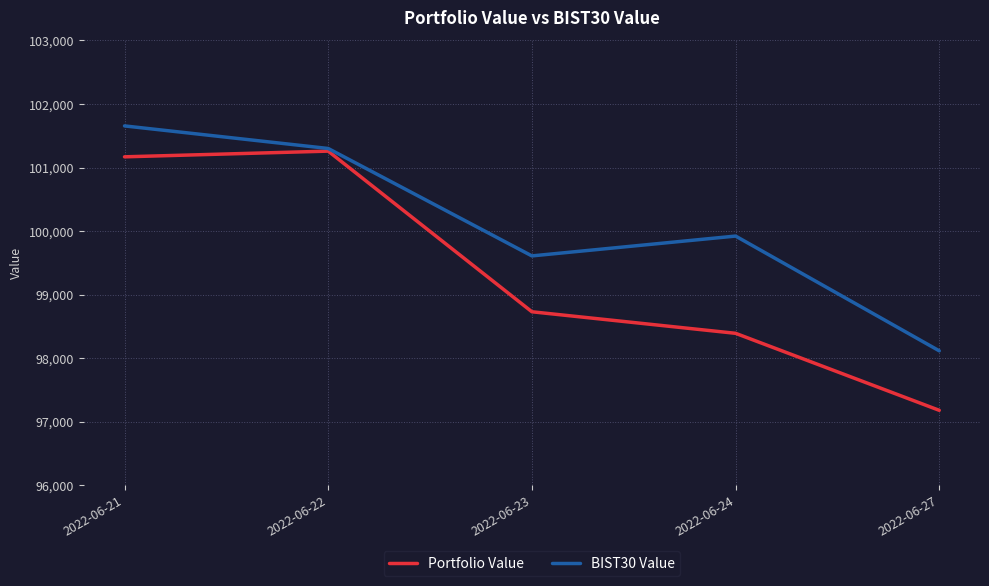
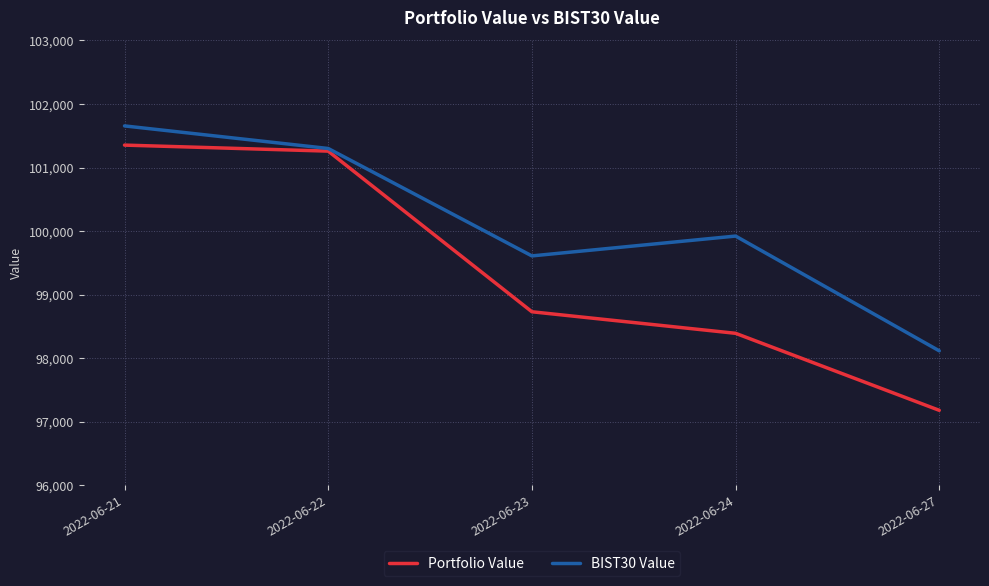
  {
    "Portfolio Value": {
-     "2022-06-21": "101,200",
+     "2022-06-21": "101,400",
      "2022-06-22": "101,300",
      "2022-06-23": "98,700",
      "2022-06-24": "98,400",
      "2022-06-27": "97,200"
    },
    "BIST30 Value": {
      "2022-06-21": "101,700",
      "2022-06-22": "101,300",
      "2022-06-23": "99,600",
      "2022-06-24": "99,900",
      "2022-06-27": "98,100"
    }
  }
